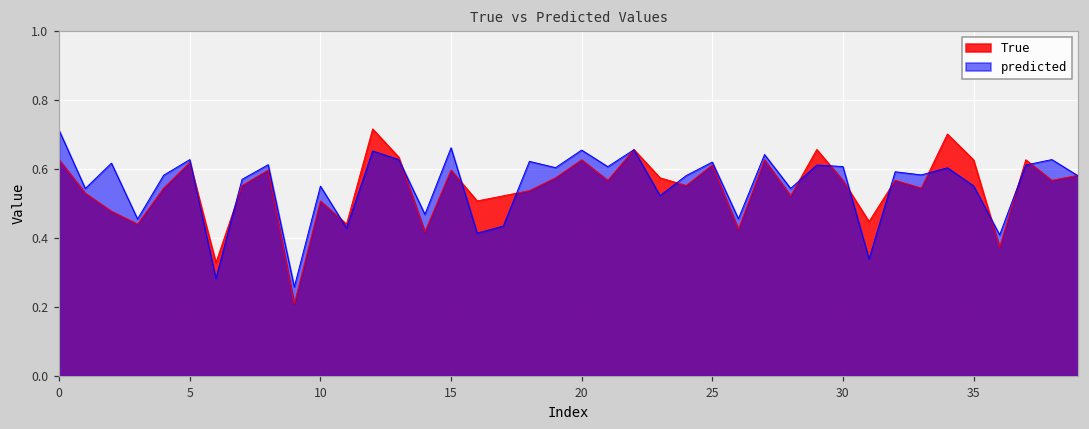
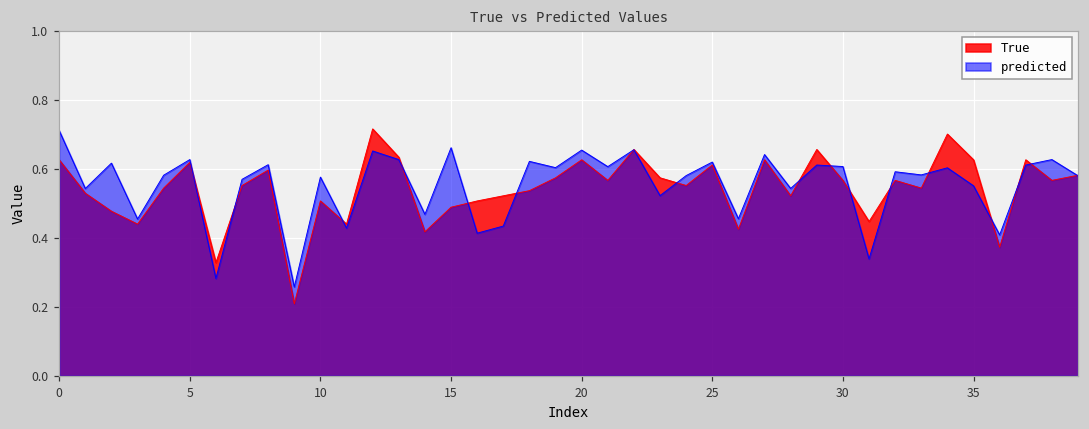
  {
    "True": {
      "0": 0.63,
      "10": 0.51,
-     "15": 0.60,
+     "15": 0.49,
      "20": 0.63,
      "25": 0.61,
      "30": 0.57,
      "35": 0.63
    },
    "predicted": {
      "0": 0.71,
-     "10": 0.55,
+     "10": 0.58,
      "15": 0.66,
      "20": 0.66,
      "25": 0.62,
      "30": 0.61,
      "35": 0.55
    }
  }
